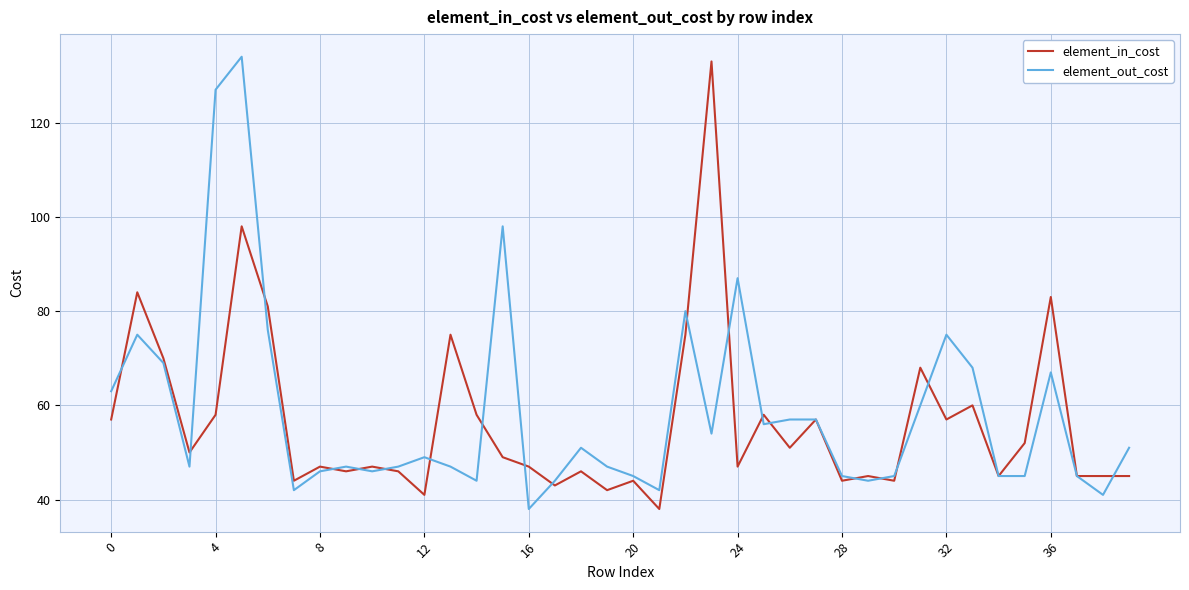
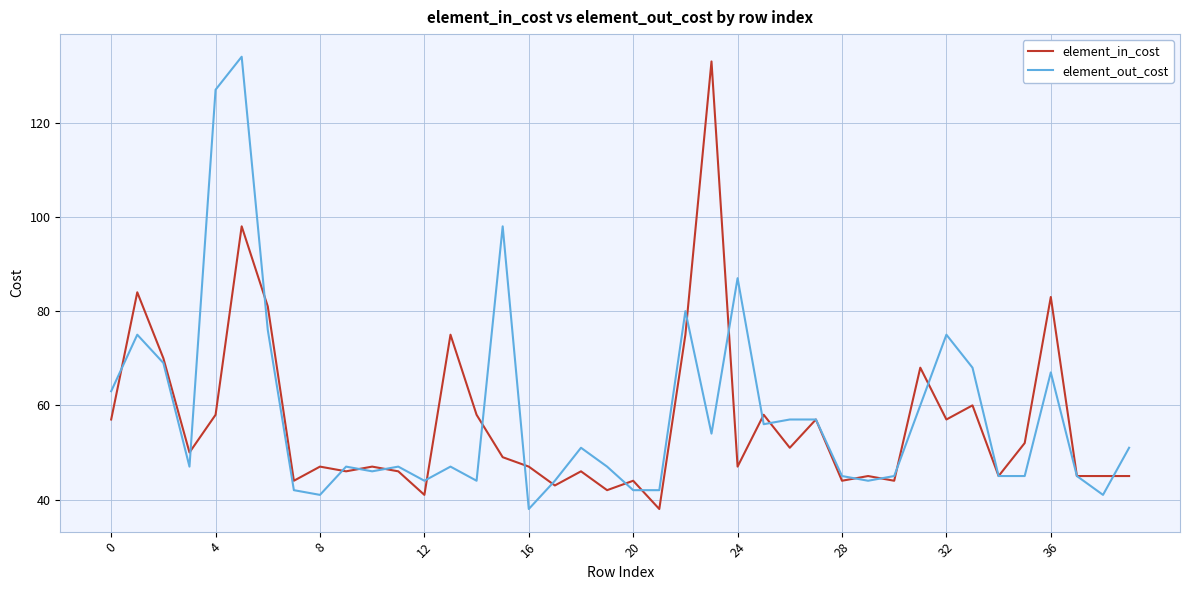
  {
    "element_in_cost": {
      "0": 57,
      "4": 58,
      "8": 47,
      "12": 41,
      "16": 47,
      "20": 44,
      "24": 47,
      "28": 44,
      "32": 57,
      "36": 83
    },
    "element_out_cost": {
      "0": 63,
      "4": 127,
-     "8": 46,
-     "12": 49,
+     "8": 41,
+     "12": 44,
      "16": 38,
-     "20": 45,
+     "20": 42,
      "24": 87,
      "28": 45,
      "32": 75,
      "36": 67
    }
  }
